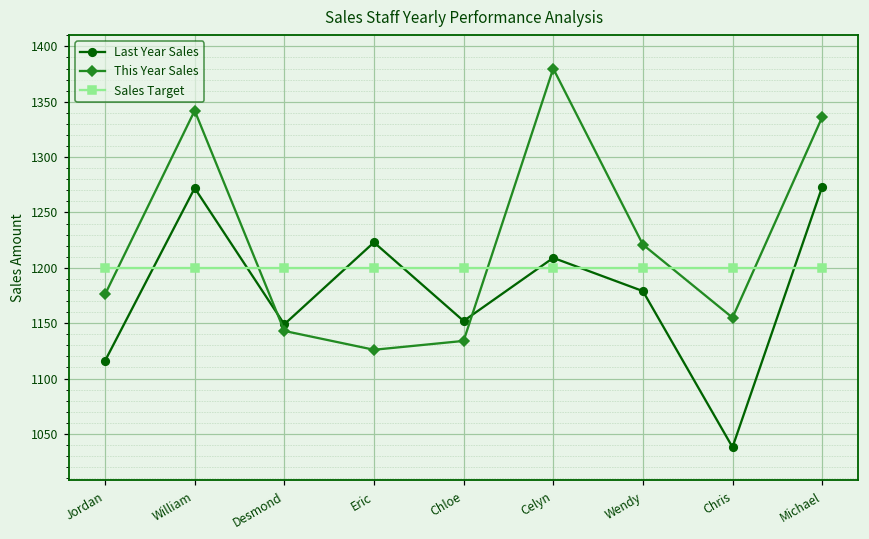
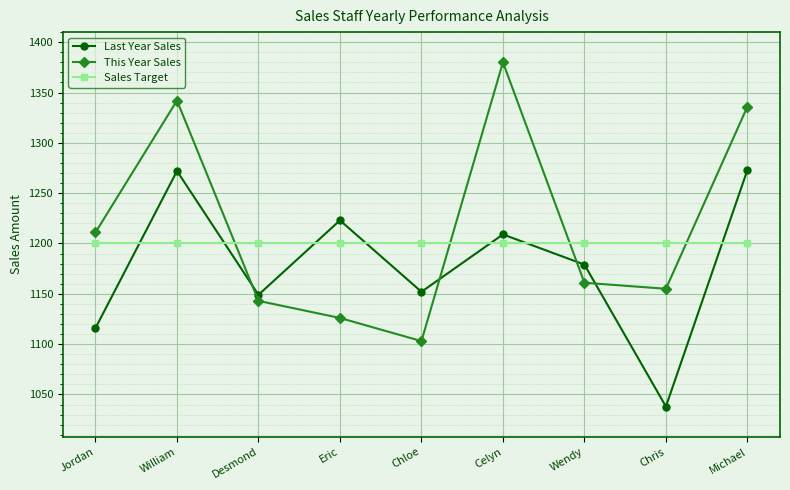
  {
    "Last Year Sales": {
      "Jordan": 1116,
      "William": 1272,
      "Desmond": 1149,
      "Eric": 1223,
      "Chloe": 1152,
      "Celyn": 1209,
      "Wendy": 1179,
      "Chris": 1038,
      "Michael": 1273
    },
    "This Year Sales": {
-     "Jordan": 1176,
+     "Jordan": 1211,
      "William": 1342,
      "Desmond": 1143,
      "Eric": 1126,
-     "Chloe": 1134,
+     "Chloe": 1103,
      "Celyn": 1380,
-     "Wendy": 1221,
+     "Wendy": 1161,
      "Chris": 1155,
      "Michael": 1336
    },
    "Sales Target": {
      "Jordan": 1200,
      "William": 1200,
      "Desmond": 1200,
      "Eric": 1200,
      "Chloe": 1200,
      "Celyn": 1200,
      "Wendy": 1200,
      "Chris": 1200,
      "Michael": 1200
    }
  }
